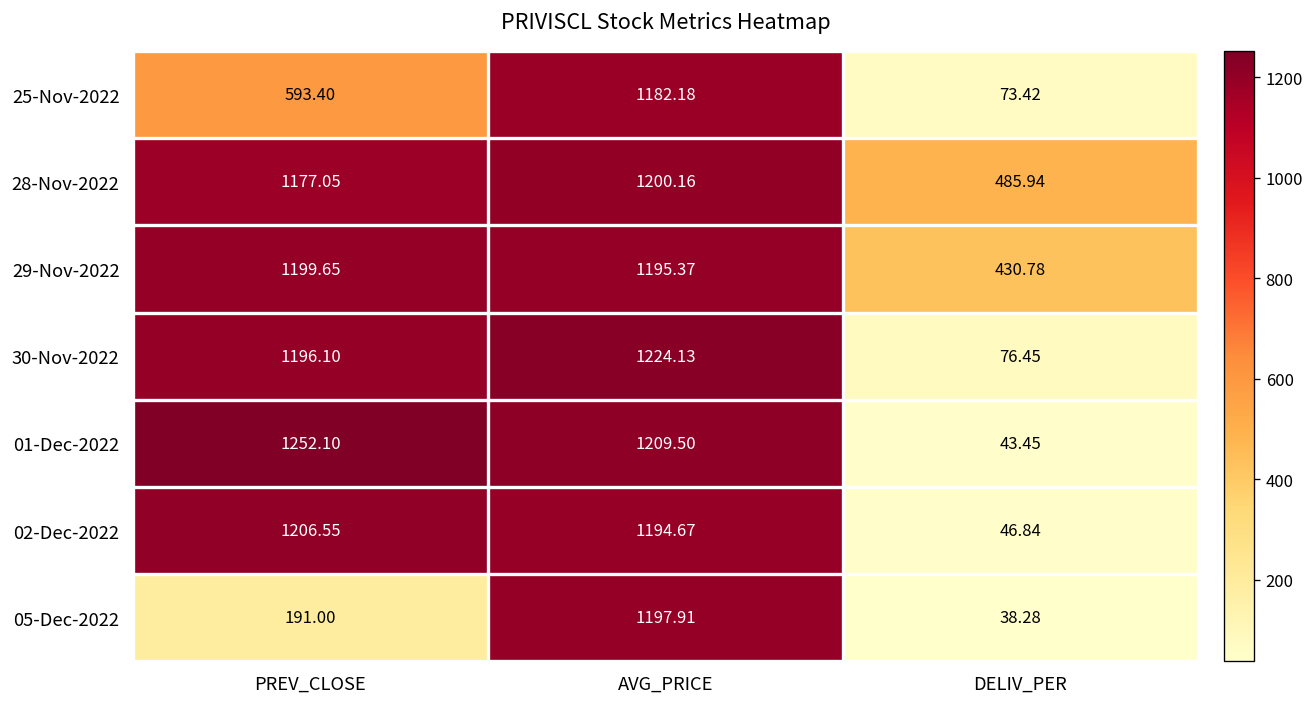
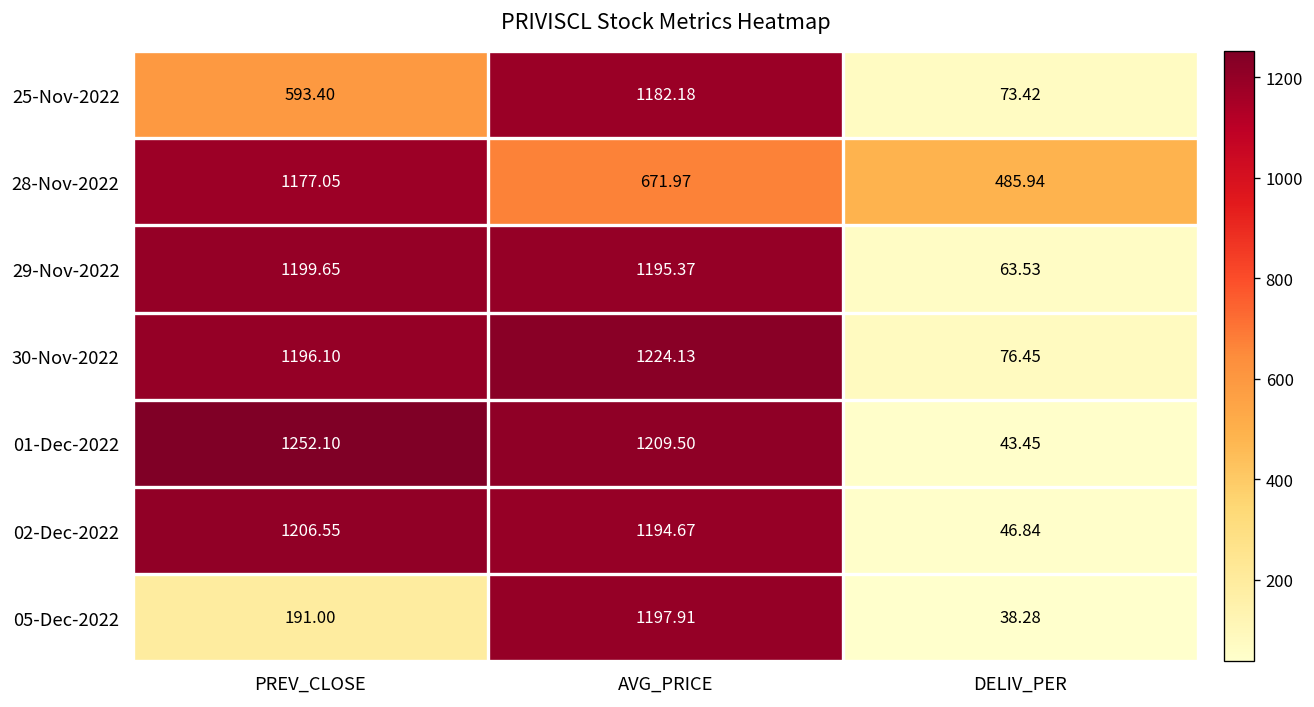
  {
    "25-Nov-2022": {
      "PREV_CLOSE": 593.40,
      "AVG_PRICE": 1182.18,
      "DELIV_PER": 73.42
    },
    "28-Nov-2022": {
      "PREV_CLOSE": 1177.05,
-     "AVG_PRICE": 1200.16,
+     "AVG_PRICE": 671.97,
      "DELIV_PER": 485.94
    },
    "29-Nov-2022": {
      "PREV_CLOSE": 1199.65,
      "AVG_PRICE": 1195.37,
-     "DELIV_PER": 430.78
+     "DELIV_PER": 63.53
    },
    "30-Nov-2022": {
      "PREV_CLOSE": 1196.10,
      "AVG_PRICE": 1224.13,
      "DELIV_PER": 76.45
    },
    "01-Dec-2022": {
      "PREV_CLOSE": 1252.10,
      "AVG_PRICE": 1209.50,
      "DELIV_PER": 43.45
    },
    "02-Dec-2022": {
      "PREV_CLOSE": 1206.55,
      "AVG_PRICE": 1194.67,
      "DELIV_PER": 46.84
    },
    "05-Dec-2022": {
      "PREV_CLOSE": 191.00,
      "AVG_PRICE": 1197.91,
      "DELIV_PER": 38.28
    }
  }
